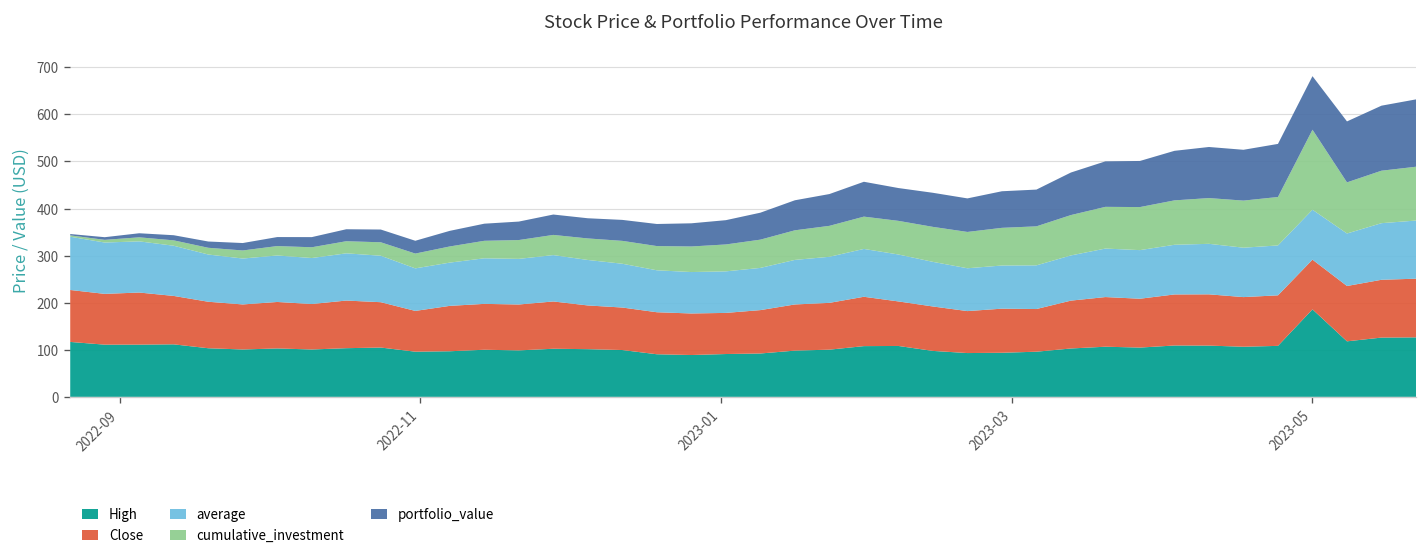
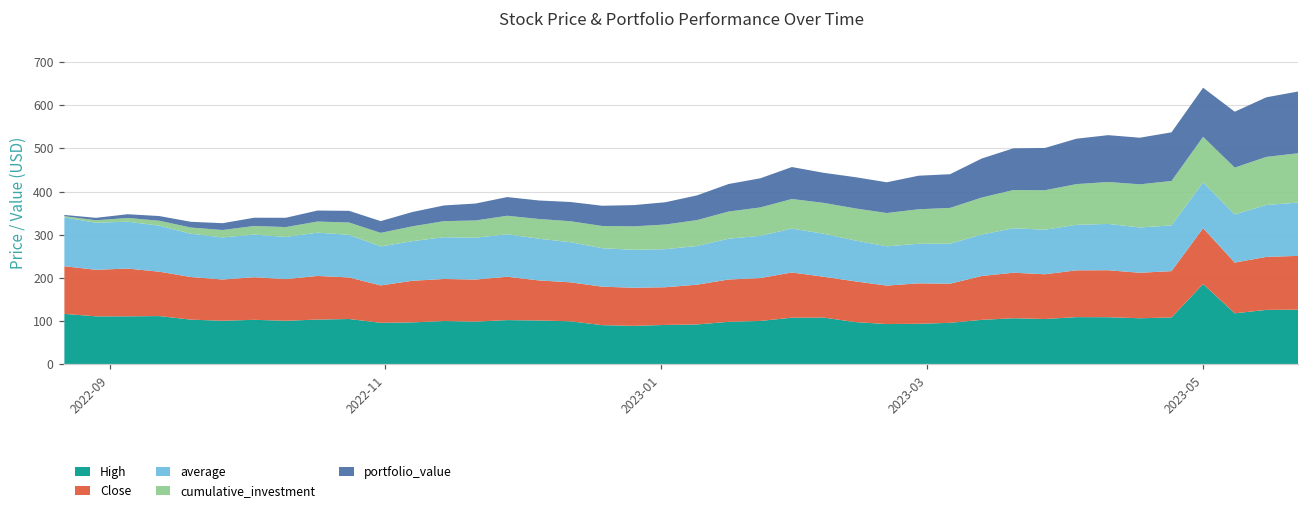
  {
    "High": {
      "2023-05": 190
    },
    "Close": {
-     "2023-05": 110
+     "2023-05": 130
    },
    "average": {
      "2023-05": 110
    },
    "cumulative_investment": {
-     "2023-05": 170
+     "2023-05": 110
    },
    "portfolio_value": {
      "2023-05": 110
    }
  }
